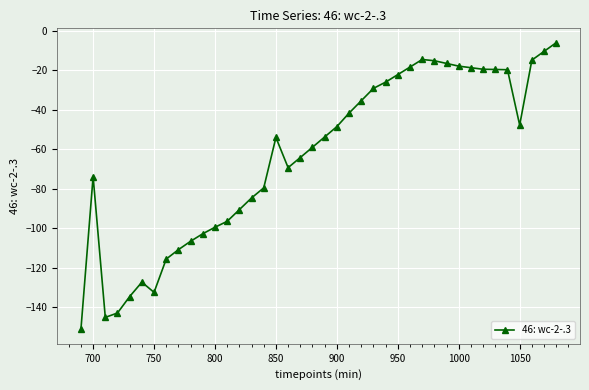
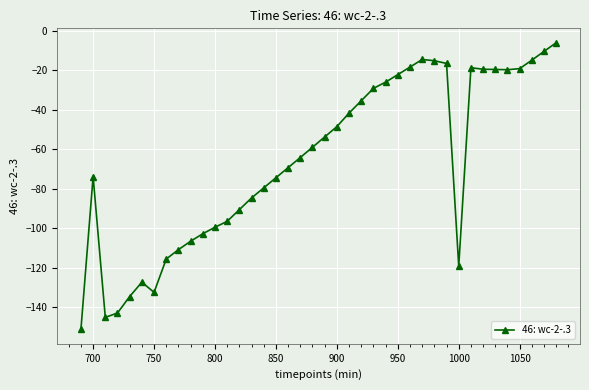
  {
    "700": -74,
    "750": -132,
    "800": -99,
-   "850": -54,
+   "850": -74,
    "900": -48,
    "950": -22,
-   "1000": -18,
-   "1050": -48
+   "1000": -119,
+   "1050": -19
  }
